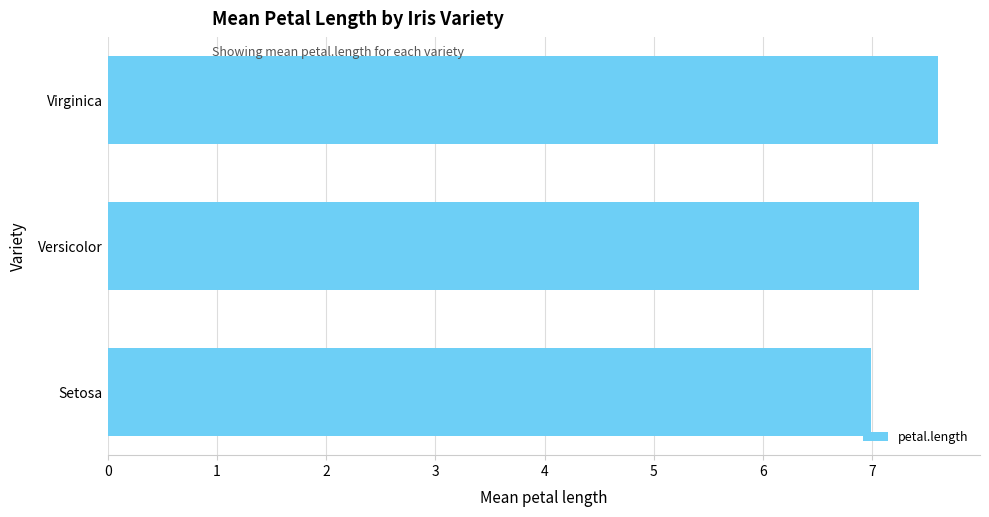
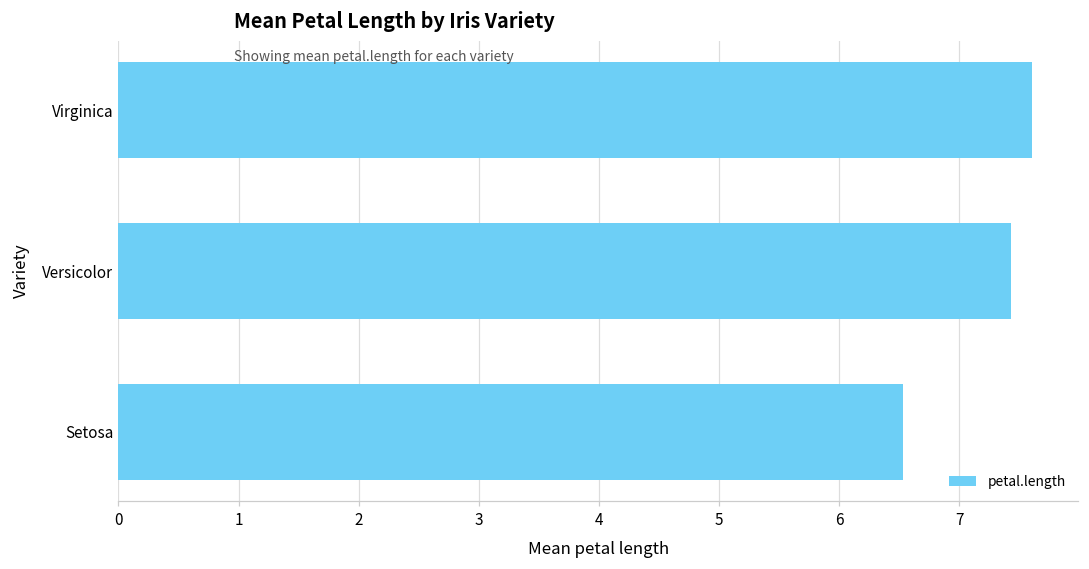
  {
    "Virginica": 7.61,
    "Versicolor": 7.43,
-   "Setosa": 6.99
+   "Setosa": 6.53
  }
